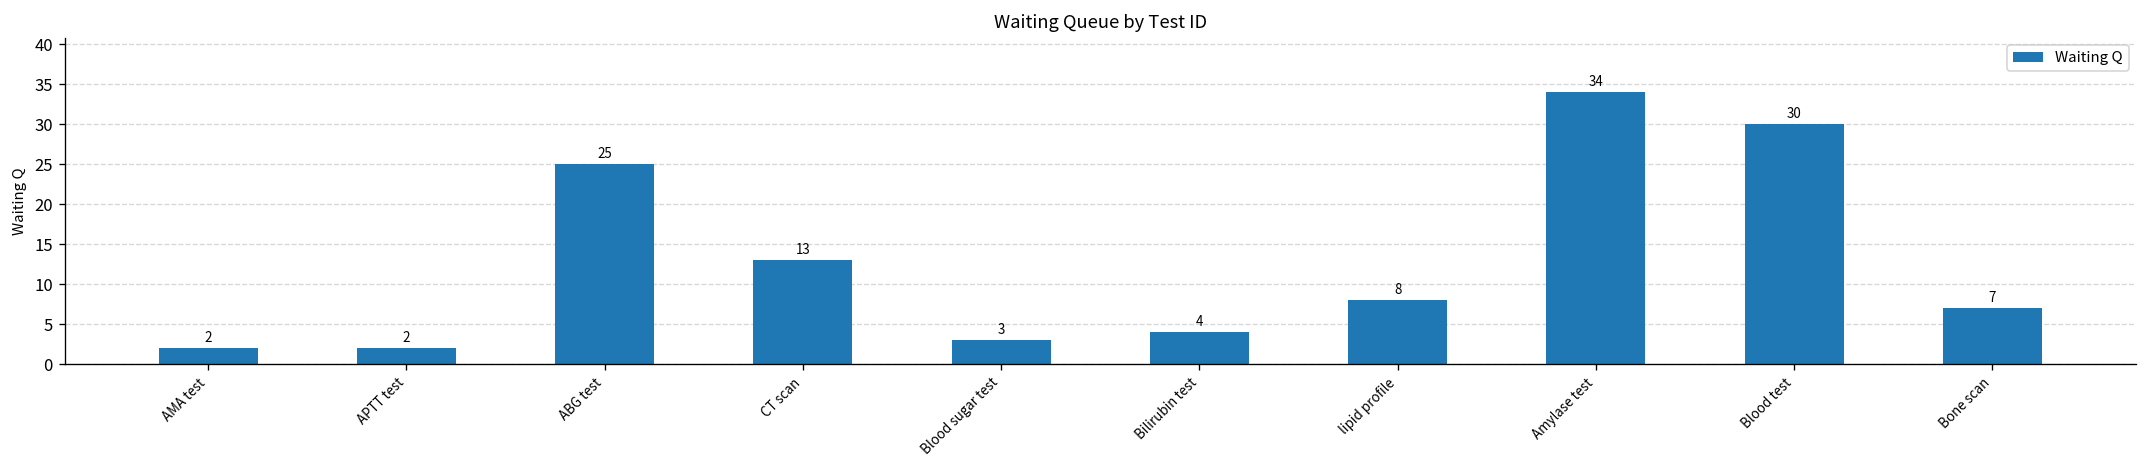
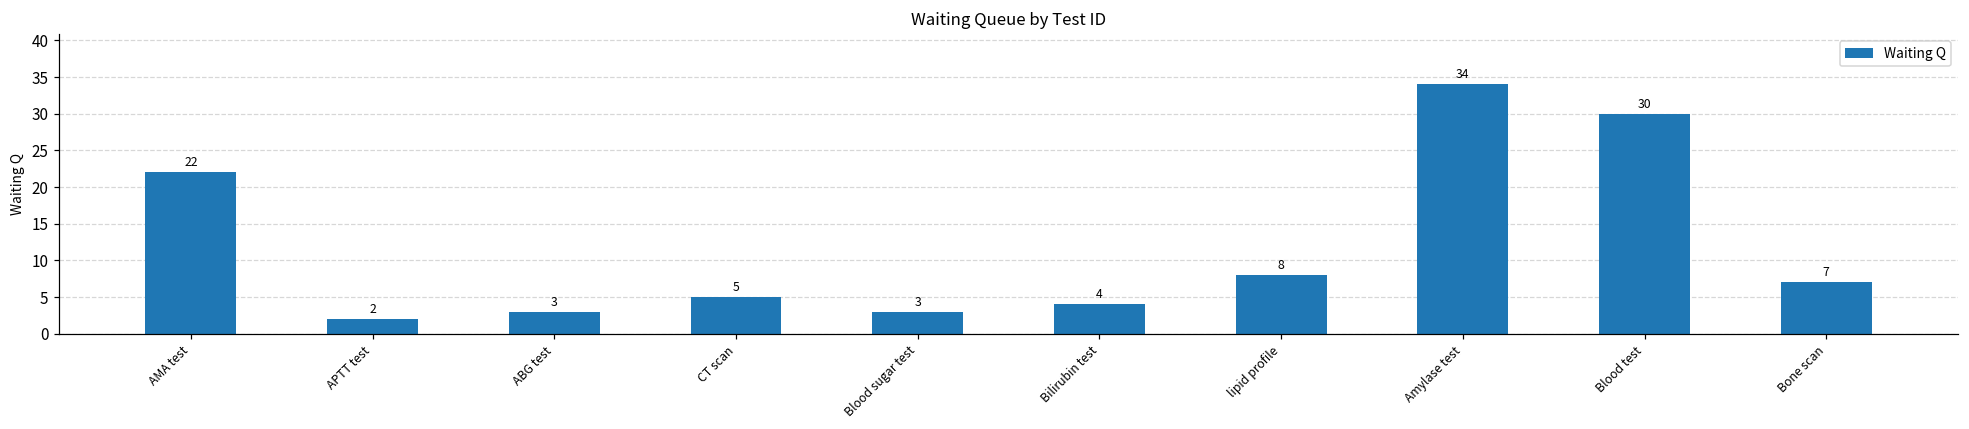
  {
-   "AMA test": 2,
+   "AMA test": 22,
    "APTT test": 2,
-   "ABG test": 25,
-   "CT scan": 13,
+   "ABG test": 3,
+   "CT scan": 5,
    "Blood sugar test": 3,
    "Bilirubin test": 4,
    "lipid profile": 8,
    "Amylase test": 34,
    "Blood test": 30,
    "Bone scan": 7
  }
